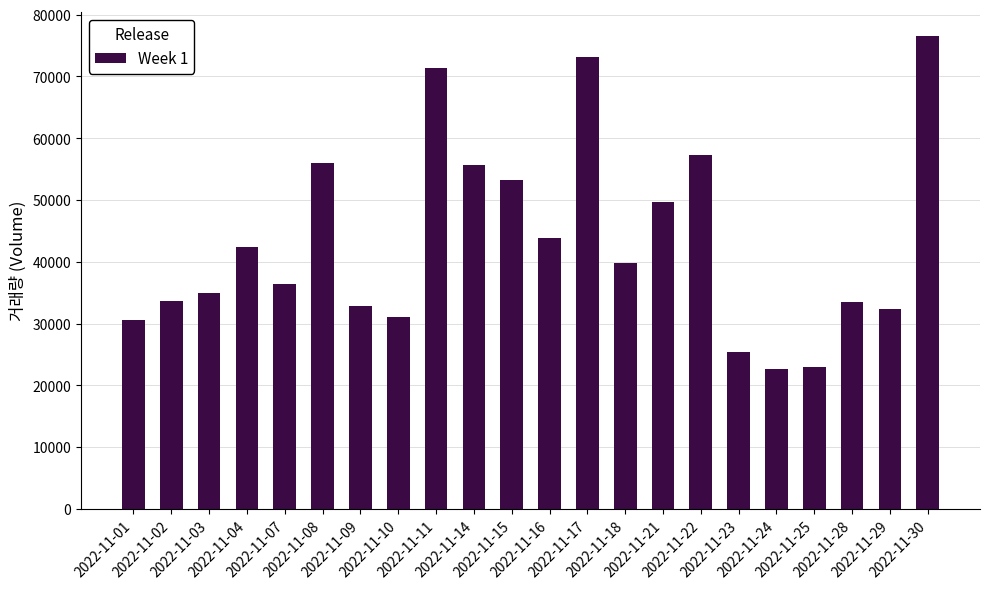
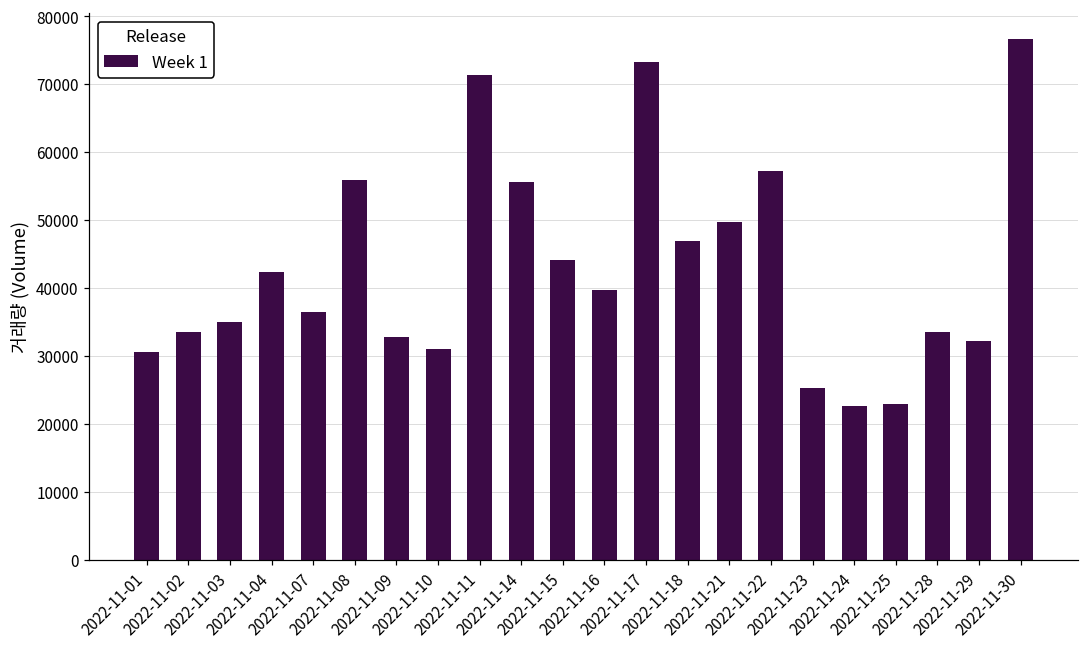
  {
    "2022-11-01": 31000,
    "2022-11-02": 34000,
    "2022-11-03": 35000,
    "2022-11-04": 42000,
    "2022-11-07": 36000,
    "2022-11-08": 56000,
    "2022-11-09": 33000,
    "2022-11-10": 31000,
    "2022-11-11": 71000,
    "2022-11-14": 56000,
-   "2022-11-15": 53000,
-   "2022-11-16": 44000,
+   "2022-11-15": 44000,
+   "2022-11-16": 40000,
    "2022-11-17": 73000,
-   "2022-11-18": 40000,
+   "2022-11-18": 47000,
    "2022-11-21": 50000,
    "2022-11-22": 57000,
    "2022-11-23": 25000,
    "2022-11-24": 23000,
    "2022-11-25": 23000,
    "2022-11-28": 34000,
    "2022-11-29": 32000,
    "2022-11-30": 77000
  }
